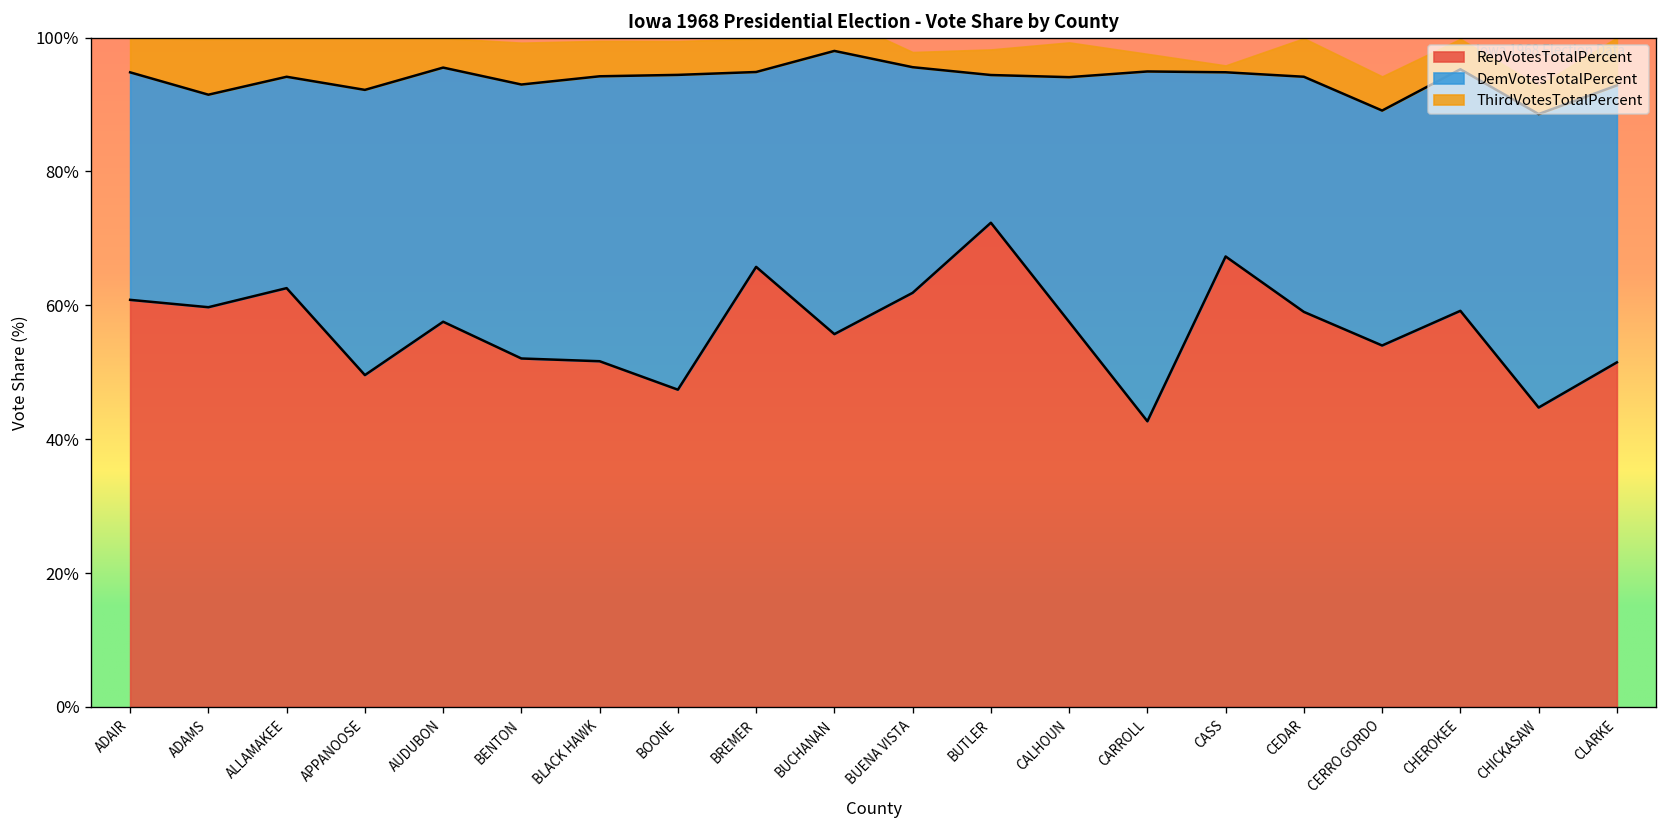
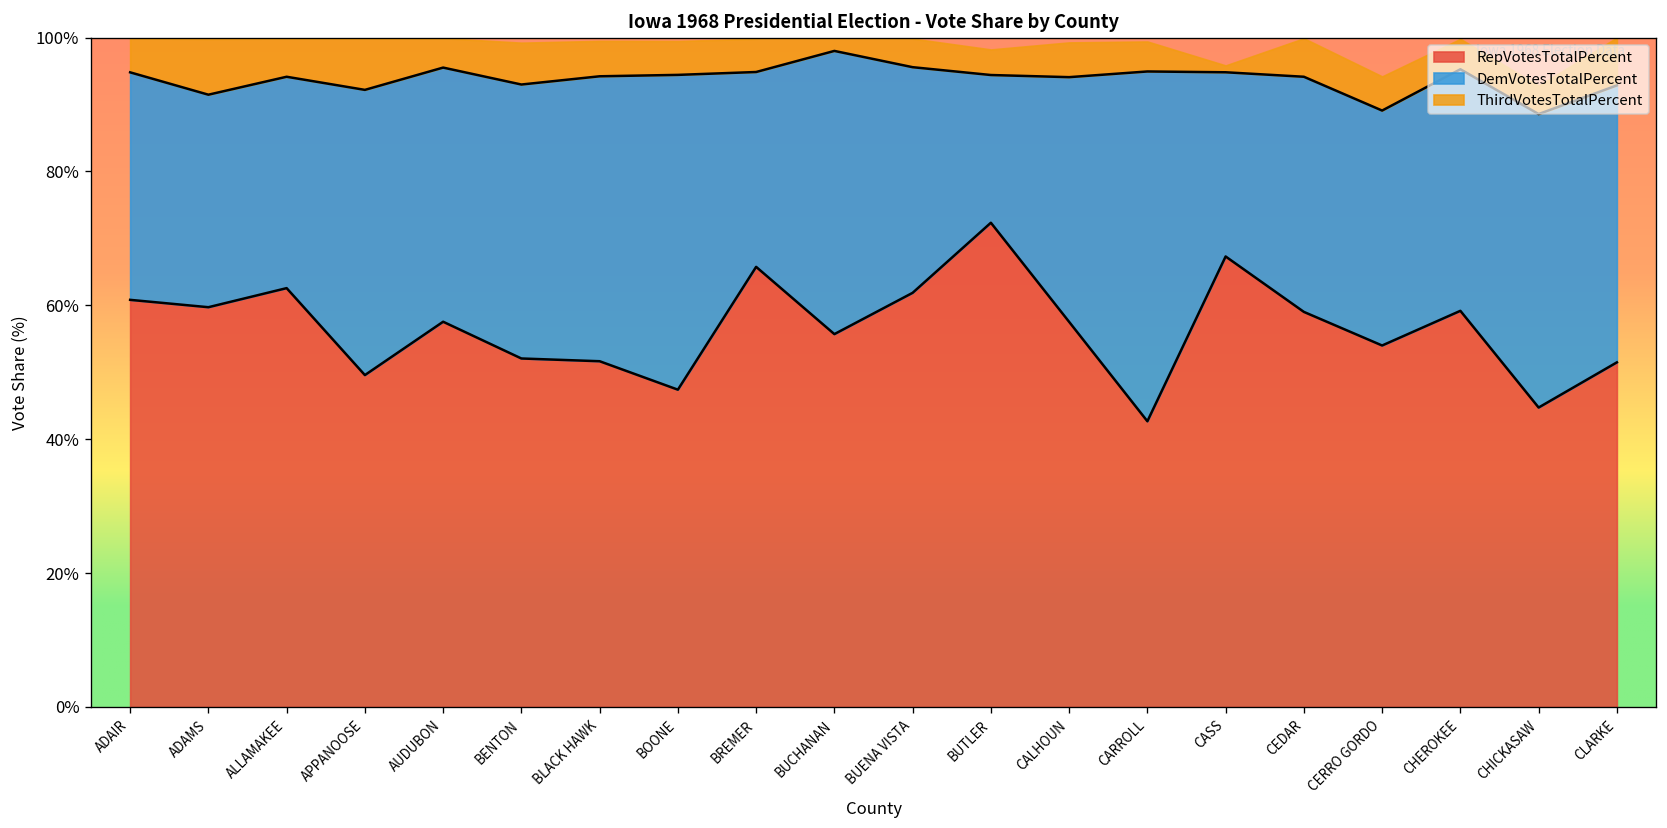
  {
    "RepVotesTotalPercent": {
      "ADAIR": "61%",
      "ADAMS": "60%",
      "ALLAMAKEE": "63%",
      "APPANOOSE": "50%",
      "AUDUBON": "58%",
      "BENTON": "52%",
      "BLACK HAWK": "52%",
      "BOONE": "47%",
      "BREMER": "66%",
      "BUCHANAN": "56%",
      "BUENA VISTA": "62%",
      "BUTLER": "72%",
      "CALHOUN": "58%",
      "CARROLL": "43%",
      "CASS": "67%",
      "CEDAR": "59%",
      "CERRO GORDO": "54%",
      "CHEROKEE": "59%",
      "CHICKASAW": "45%",
      "CLARKE": "51%"
    },
    "DemVotesTotalPercent": {
      "ADAIR": "34%",
      "ADAMS": "32%",
      "ALLAMAKEE": "32%",
      "APPANOOSE": "43%",
      "AUDUBON": "38%",
      "BENTON": "41%",
      "BLACK HAWK": "43%",
      "BOONE": "47%",
      "BREMER": "29%",
      "BUCHANAN": "42%",
      "BUENA VISTA": "34%",
      "BUTLER": "22%",
      "CALHOUN": "37%",
      "CARROLL": "52%",
      "CASS": "28%",
      "CEDAR": "35%",
      "CERRO GORDO": "35%"
    },
    "ThirdVotesTotalPercent": {
      "ADAIR": "5%",
      "ADAMS": "8%",
      "ALLAMAKEE": "6%",
      "APPANOOSE": "8%",
      "AUDUBON": "4%",
      "BENTON": "6%",
      "BLACK HAWK": "5%",
      "BOONE": "5%",
      "BREMER": "5%",
-     "BUENA VISTA": "2%",
+     "BUENA VISTA": "4%",
      "BUTLER": "4%",
      "CALHOUN": "5%",
-     "CARROLL": "3%",
+     "CARROLL": "4%",
      "CASS": "1%",
      "CEDAR": "6%",
      "CERRO GORDO": "5%",
      "CHEROKEE": "5%"
    }
  }
